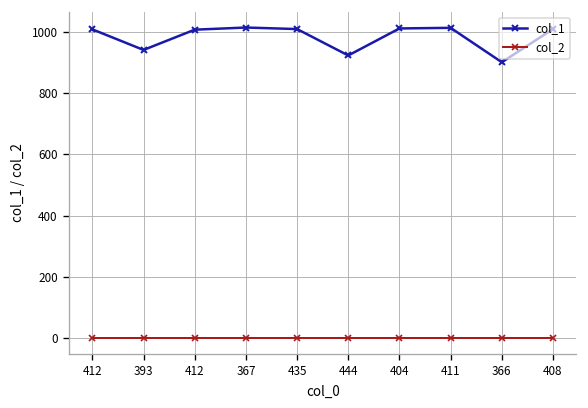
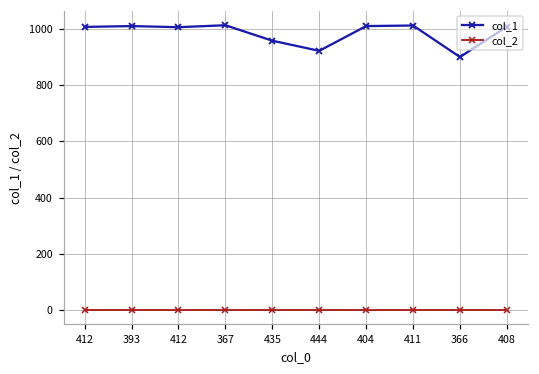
  {
    "col_1": {
-     "393": 940,
+     "393": 1010,
      "367": 1010,
-     "435": 1010,
+     "435": 960,
      "444": 920,
      "404": 1010,
      "411": 1010,
      "366": 900
    },
    "col_2": {
      "393": 0,
      "367": 0,
      "435": 0,
      "444": 0,
      "404": 0,
      "411": 0,
      "366": 0,
      "408": 0
    }
  }
